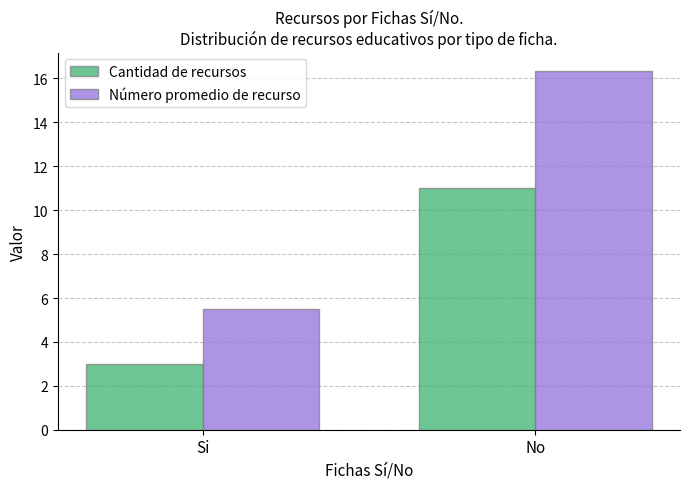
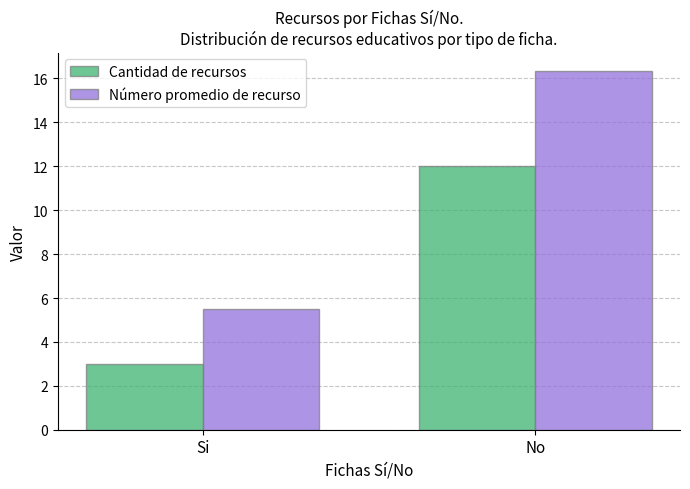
  {
    "Cantidad de recursos": {
      "Si": 3,
-     "No": 11
+     "No": 12
    },
    "Número promedio de recurso": {
      "Si": 5.5,
      "No": 16.4
    }
  }
